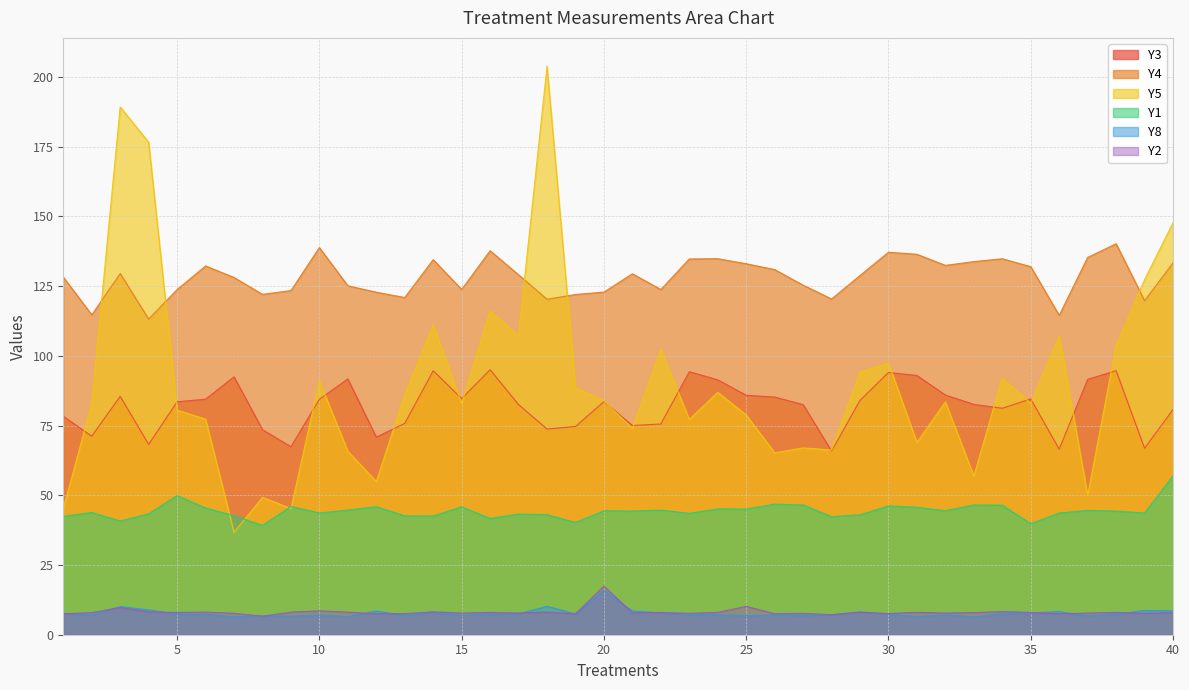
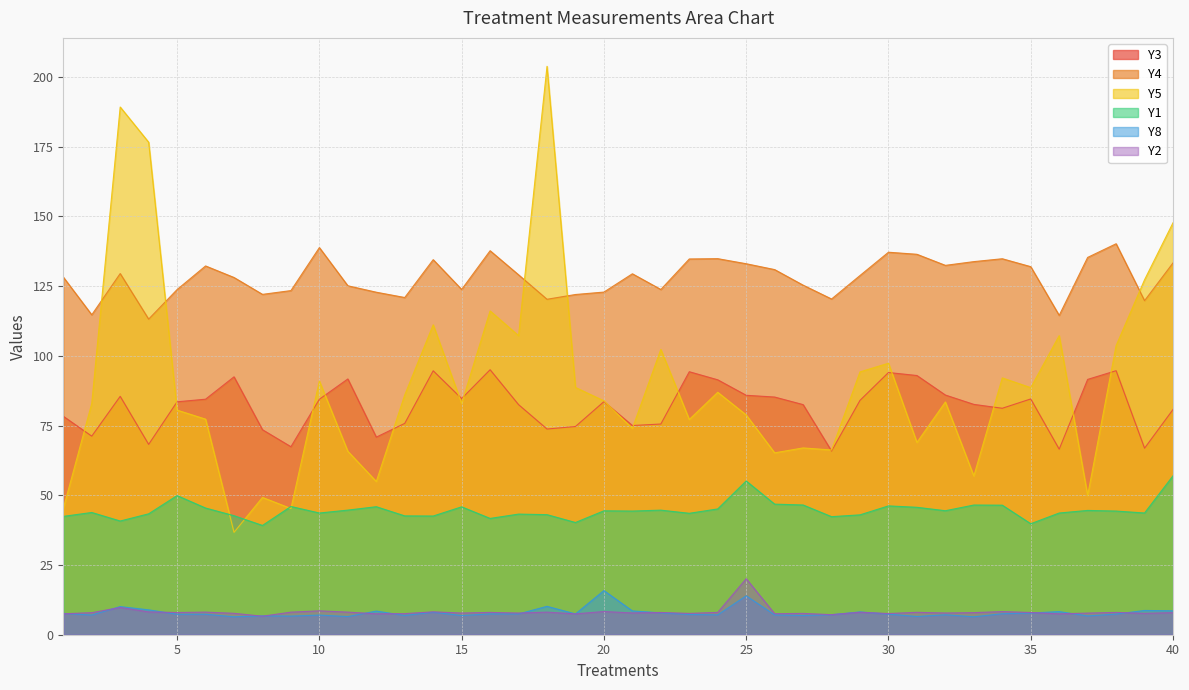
  {
    "Y5": {
      "5": 81,
      "10": 91,
      "15": 83,
      "25": 79,
      "30": 97,
-     "35": 83,
+     "35": 89,
      "40": 148
    },
    "Y1": {
      "5": 50,
      "10": 44,
      "15": 46,
      "20": 44,
-     "25": 45,
+     "25": 55,
      "30": 46,
      "35": 40,
      "40": 57
    },
    "Y8": {
      "10": 7,
      "20": 16,
-     "25": 7
+     "25": 14
    },
    "Y2": {
      "10": 9,
-     "20": 17,
-     "25": 10
+     "20": 8,
+     "25": 20
    }
  }
